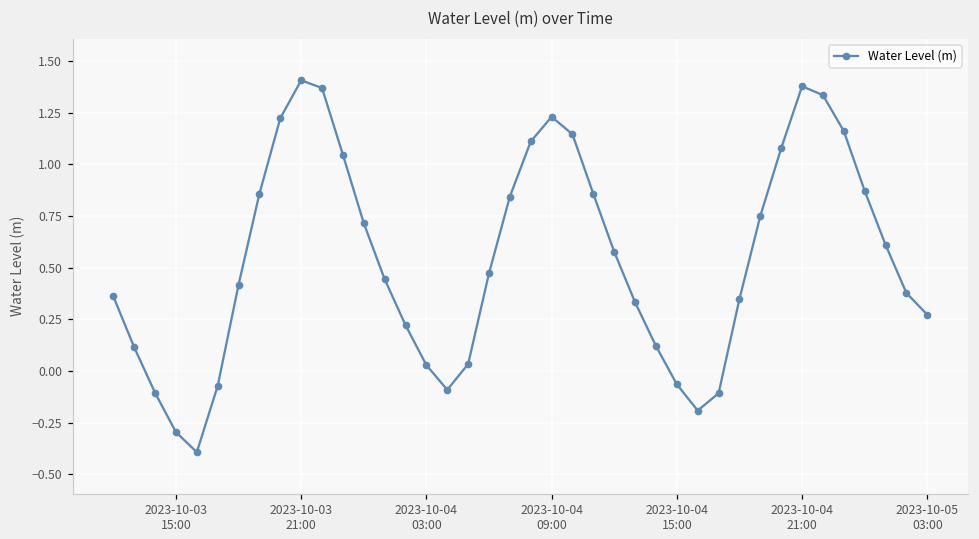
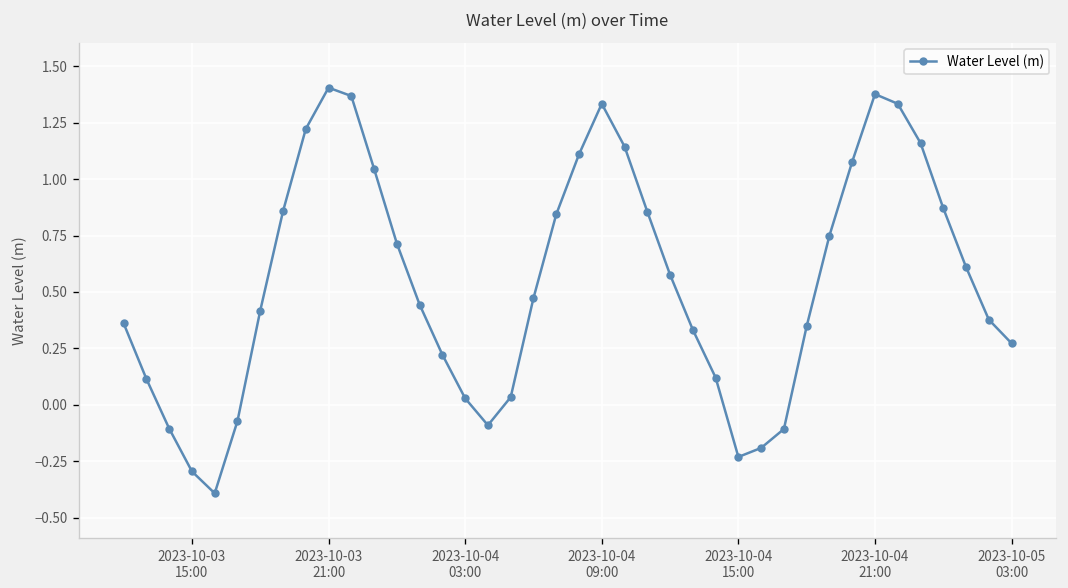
  {
    "2023-10-03 15:00": -0.30,
    "2023-10-03 21:00": 1.41,
    "2023-10-04 03:00": 0.03,
-   "2023-10-04 09:00": 1.23,
-   "2023-10-04 15:00": -0.06,
+   "2023-10-04 09:00": 1.33,
+   "2023-10-04 15:00": -0.23,
    "2023-10-04 21:00": 1.38,
    "2023-10-05 03:00": 0.27
  }
